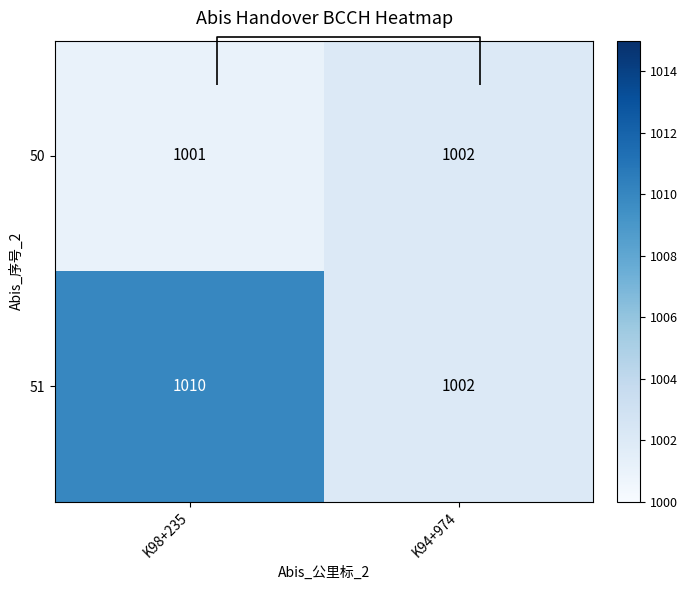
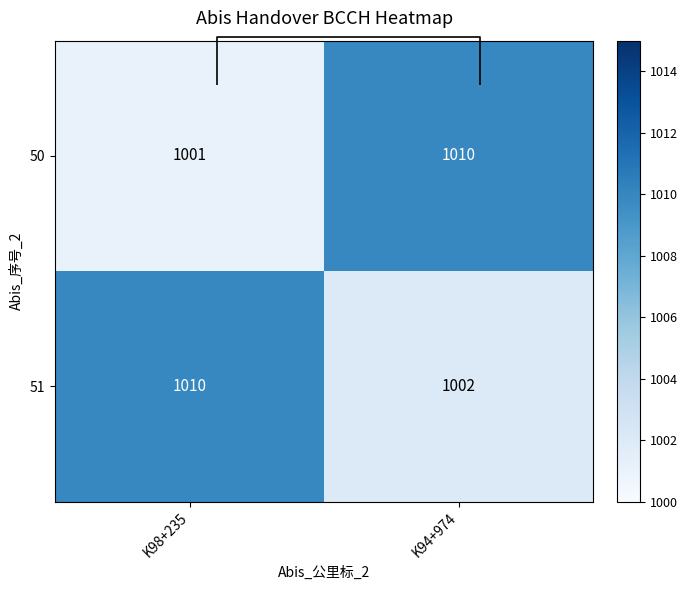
  {
    "Abis Handover BCCH Heatmap": {
      "50": {
        "K98+235": 1001,
-       "K94+974": 1002
+       "K94+974": 1010
      },
      "51": {
        "K98+235": 1010,
        "K94+974": 1002
      }
    }
  }
